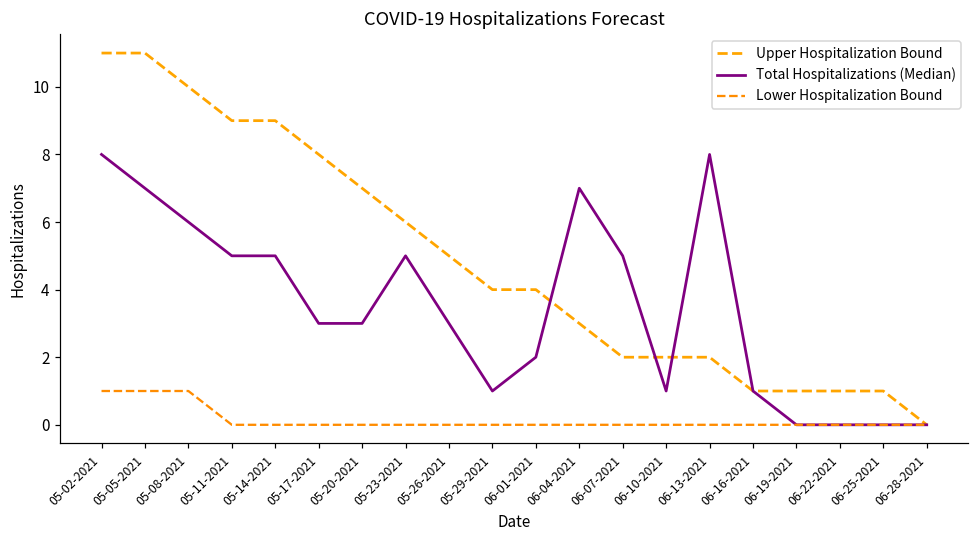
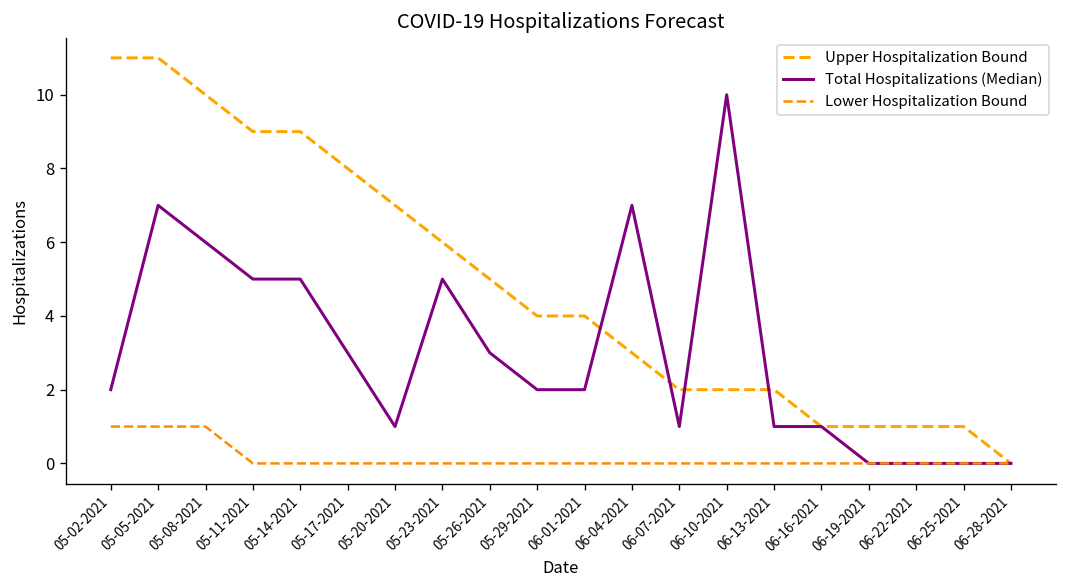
  {
    "Total Hospitalizations (Median)": {
-     "05-02-2021": 8,
+     "05-02-2021": 2,
      "05-05-2021": 7,
      "05-08-2021": 6,
      "05-11-2021": 5,
      "05-14-2021": 5,
      "05-17-2021": 3,
-     "05-20-2021": 3,
+     "05-20-2021": 1,
      "05-23-2021": 5,
      "05-26-2021": 3,
-     "05-29-2021": 1,
+     "05-29-2021": 2,
      "06-01-2021": 2,
      "06-04-2021": 7,
-     "06-07-2021": 5,
-     "06-10-2021": 1,
-     "06-13-2021": 8
+     "06-07-2021": 1,
+     "06-10-2021": 10,
+     "06-13-2021": 1
    }
  }
